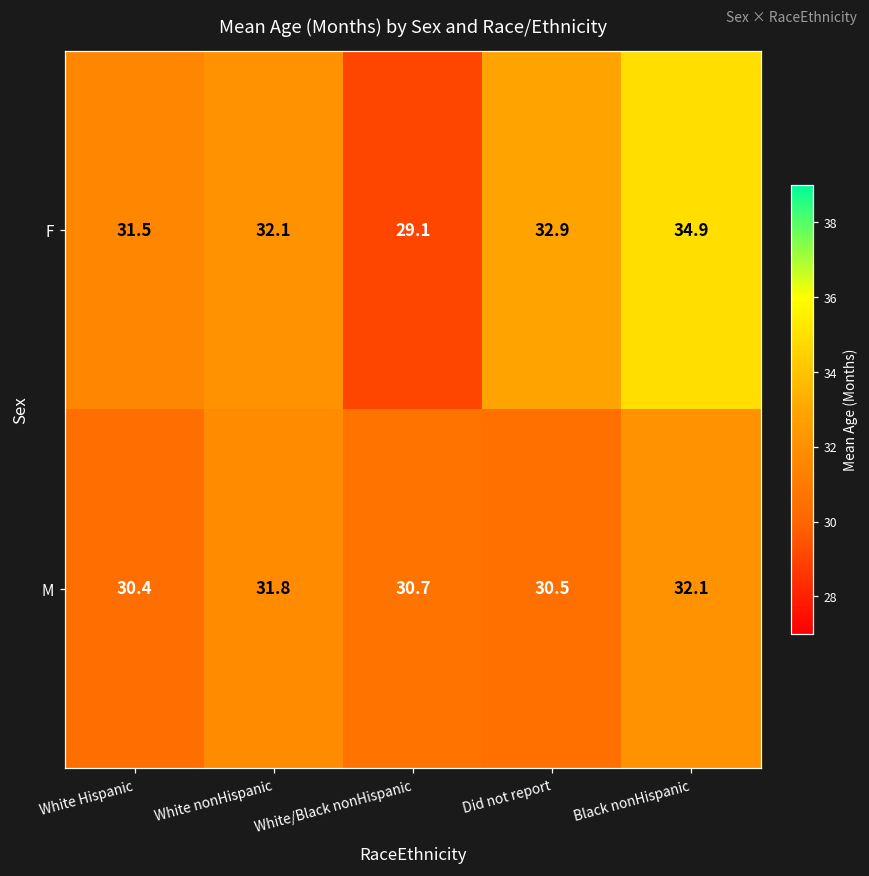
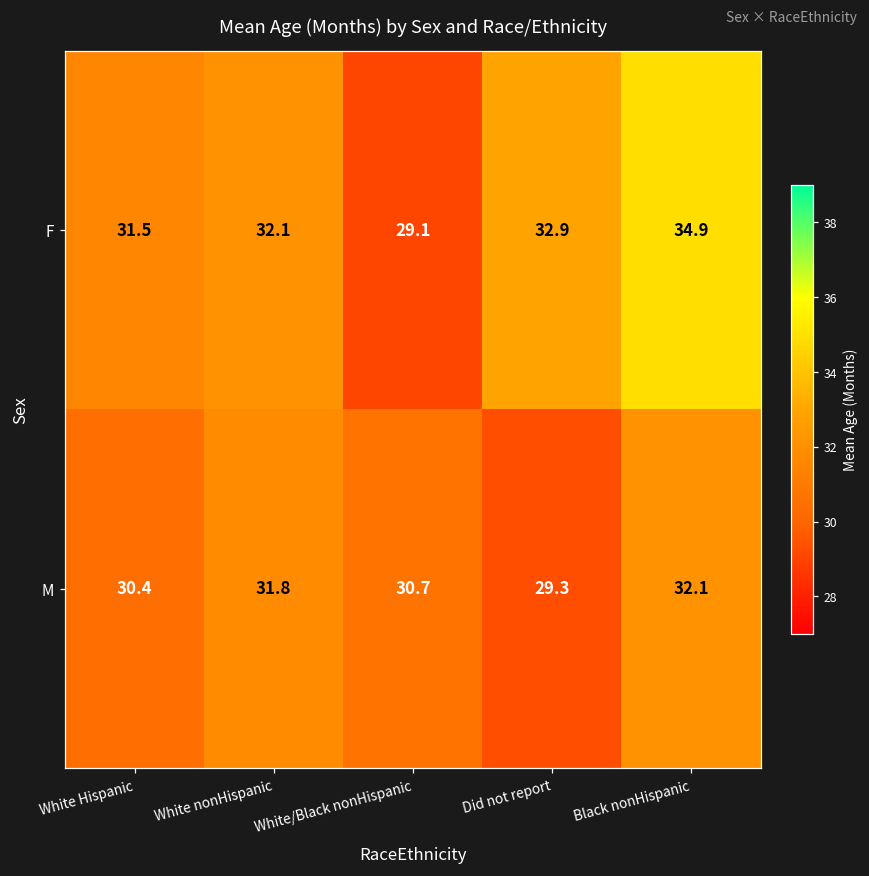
  {
    "F": {
      "White Hispanic": 31.5,
      "White nonHispanic": 32.1,
      "White/Black nonHispanic": 29.1,
      "Did not report": 32.9,
      "Black nonHispanic": 34.9
    },
    "M": {
      "White Hispanic": 30.4,
      "White nonHispanic": 31.8,
      "White/Black nonHispanic": 30.7,
-     "Did not report": 30.5,
+     "Did not report": 29.3,
      "Black nonHispanic": 32.1
    }
  }
